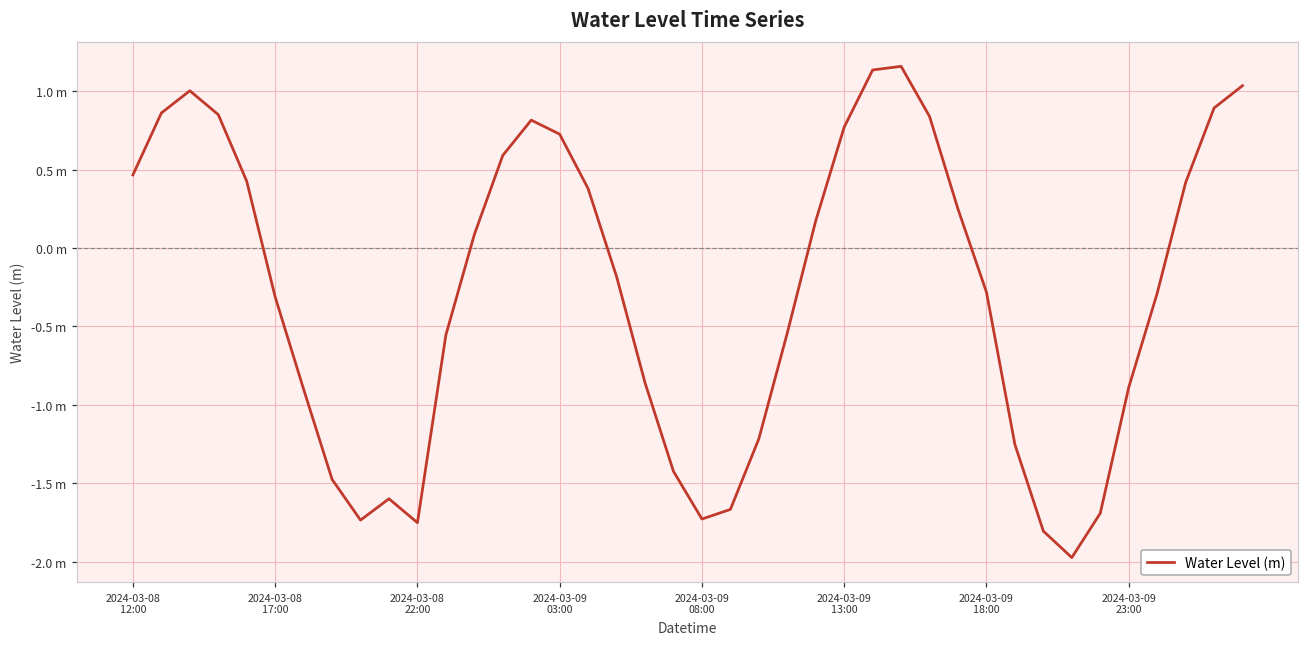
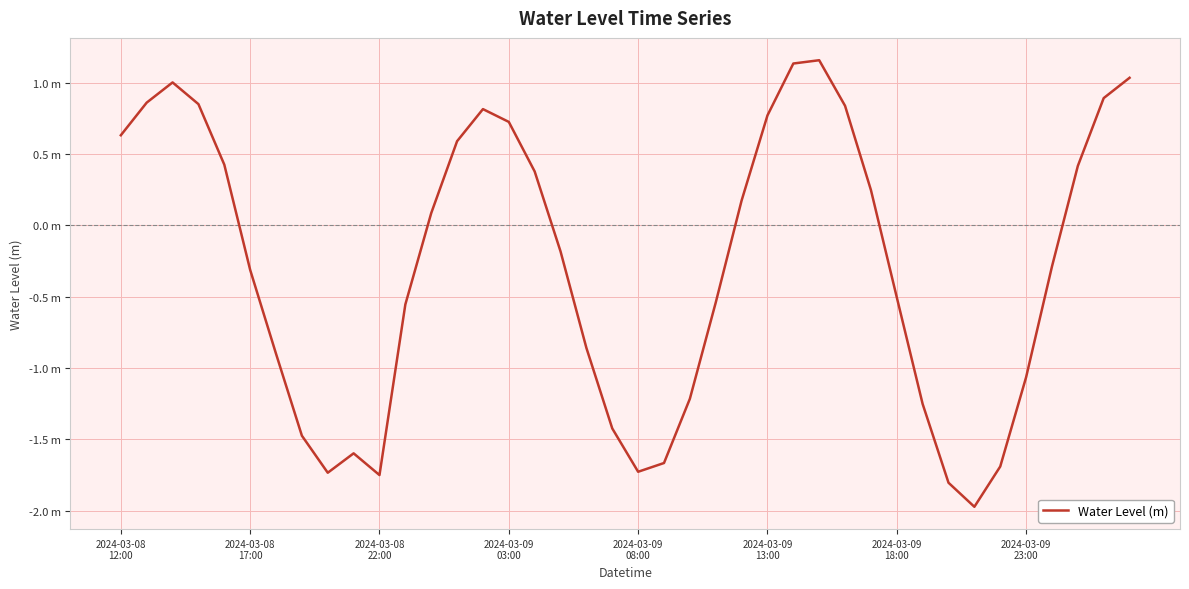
  {
-   "2024-03-08 12:00": "0.47 m",
+   "2024-03-08 12:00": "0.63 m",
    "2024-03-08 17:00": "-0.31 m",
    "2024-03-08 22:00": "-1.75 m",
    "2024-03-09 03:00": "0.73 m",
    "2024-03-09 08:00": "-1.73 m",
    "2024-03-09 13:00": "0.77 m",
-   "2024-03-09 18:00": "-0.28 m",
-   "2024-03-09 23:00": "-0.89 m"
+   "2024-03-09 18:00": "-0.50 m",
+   "2024-03-09 23:00": "-1.06 m"
  }
